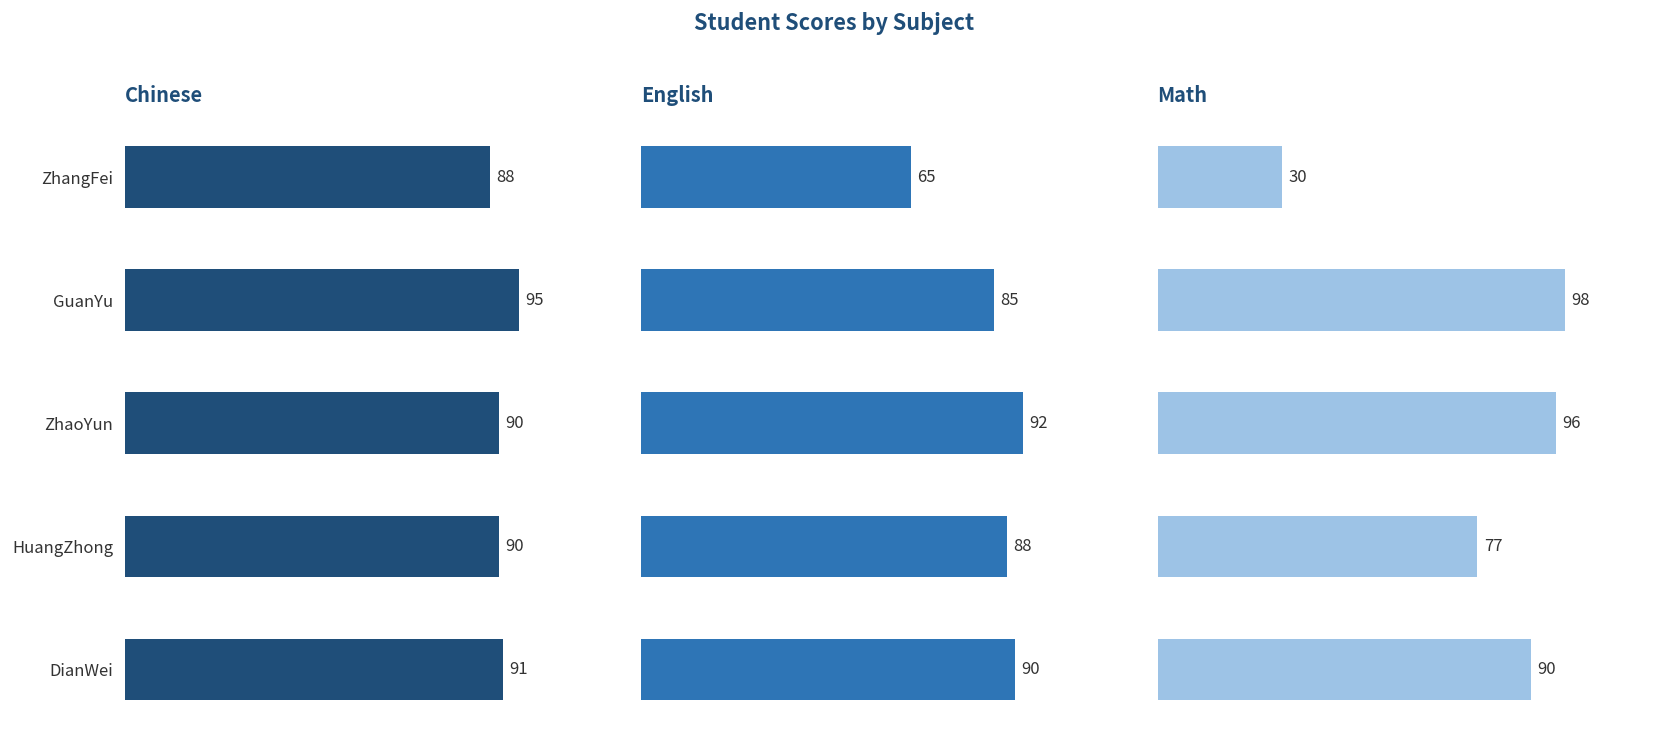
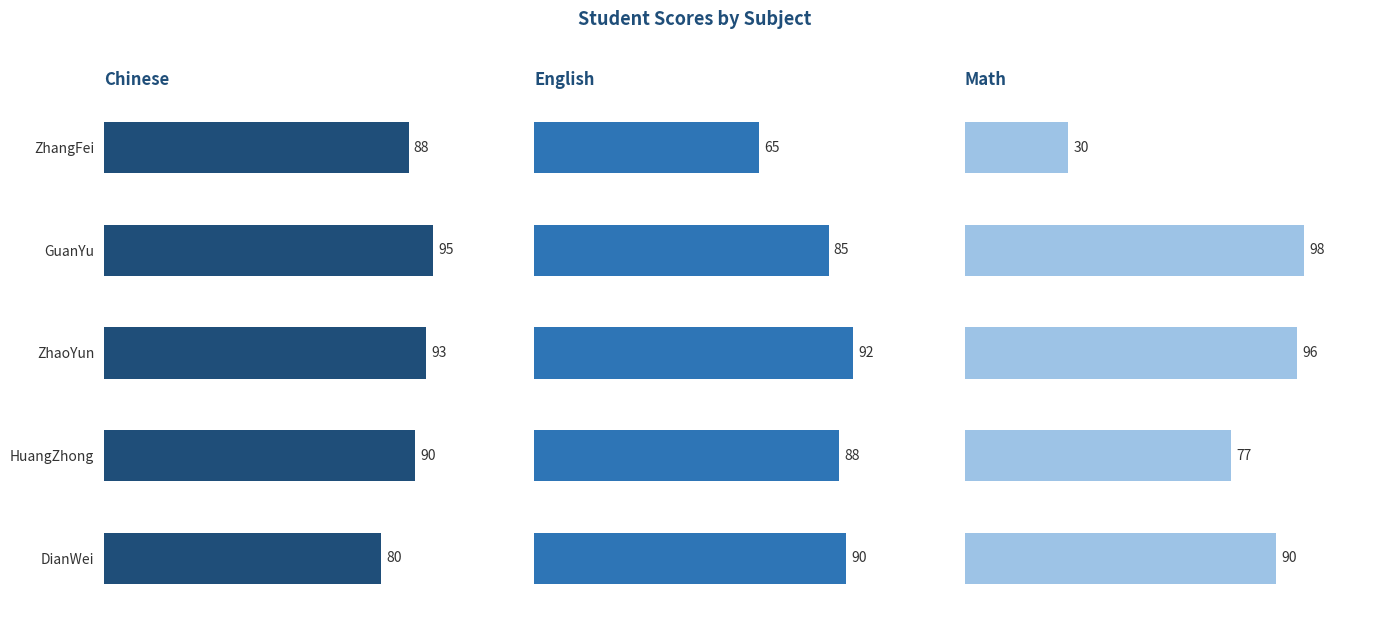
  {
    "Chinese": {
      "ZhangFei": 88,
      "GuanYu": 95,
-     "ZhaoYun": 90,
+     "ZhaoYun": 93,
      "HuangZhong": 90,
-     "DianWei": 91
+     "DianWei": 80
    }
  }
